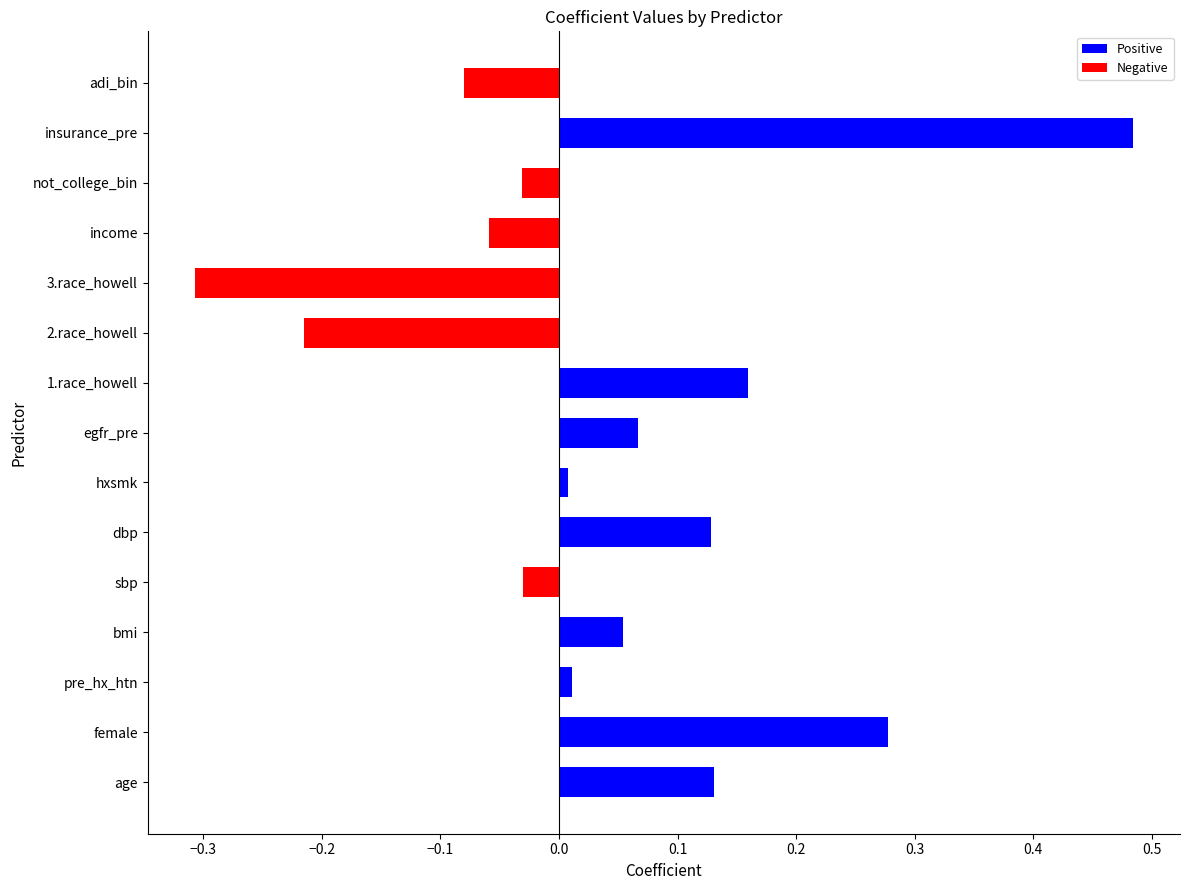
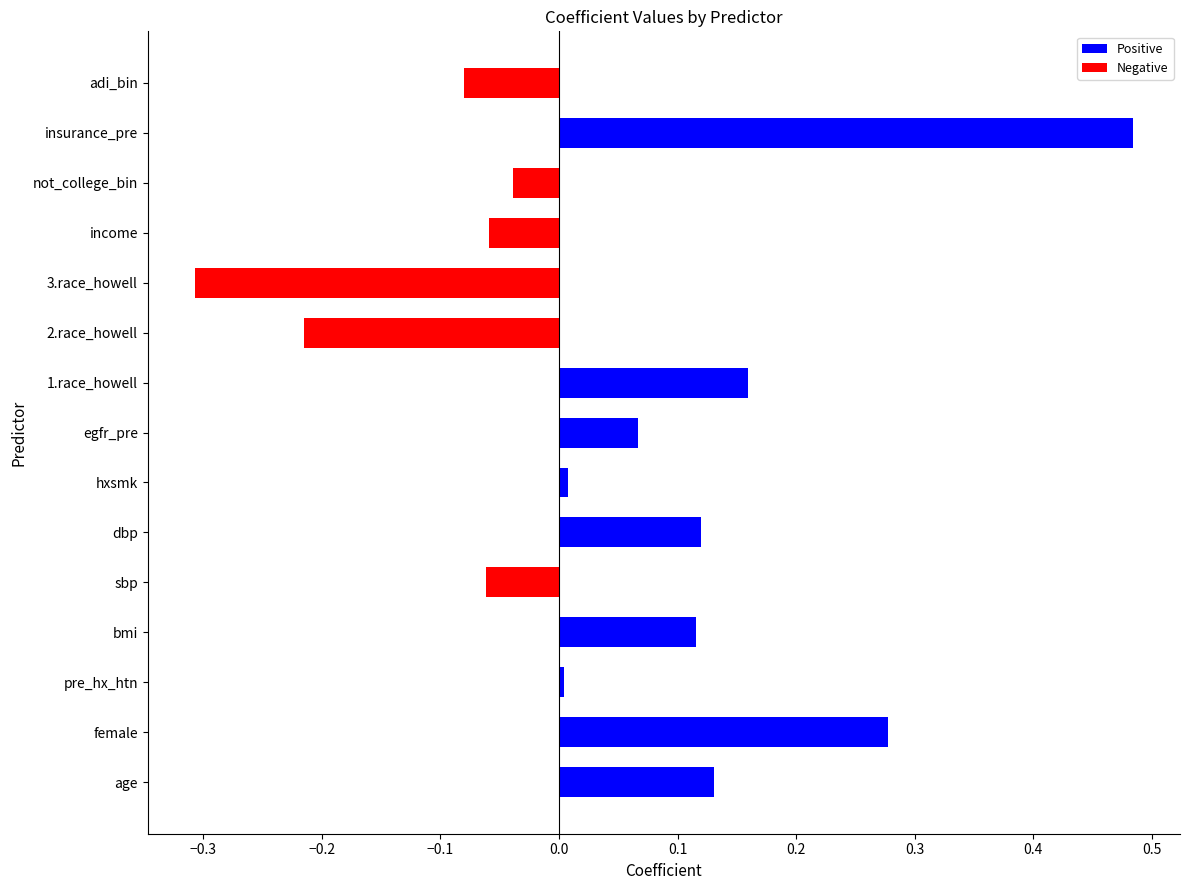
  {
    "adi_bin": -0.080,
    "insurance_pre": 0.484,
-   "not_college_bin": -0.031,
+   "not_college_bin": -0.039,
    "income": -0.059,
    "3.race_howell": -0.307,
    "2.race_howell": -0.215,
    "1.race_howell": 0.160,
    "egfr_pre": 0.067,
    "hxsmk": 0.007,
-   "dbp": 0.128,
-   "sbp": -0.030,
-   "bmi": 0.054,
-   "pre_hx_htn": 0.011,
+   "dbp": 0.120,
+   "sbp": -0.061,
+   "bmi": 0.115,
+   "pre_hx_htn": 0.004,
    "female": 0.277,
    "age": 0.130
  }
